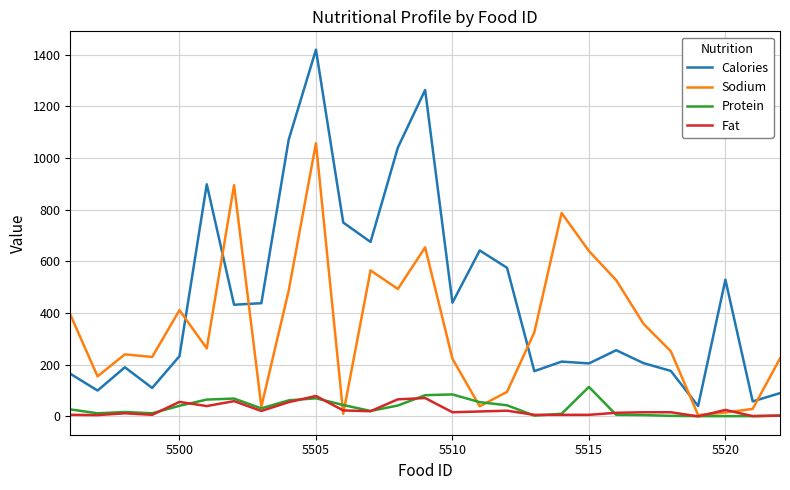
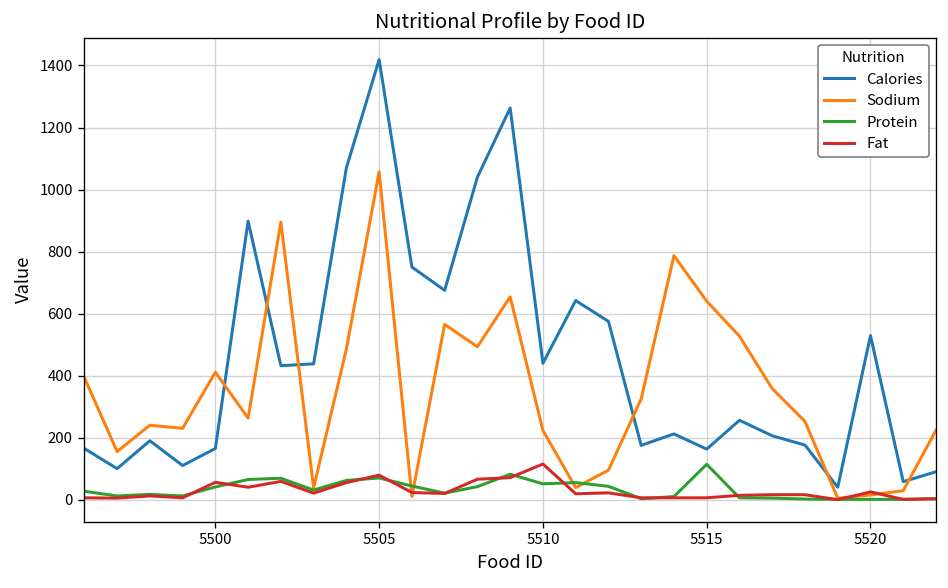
  {
    "Calories": {
-     "5500": 230,
+     "5500": 170,
      "5505": 1420,
      "5510": 440,
-     "5515": 210,
+     "5515": 160,
      "5520": 530
    },
    "Sodium": {
      "5500": 410,
      "5505": 1060,
      "5510": 220,
      "5515": 640,
      "5520": 20
    },
    "Protein": {
      "5500": 40,
-     "5510": 90,
+     "5510": 50,
      "5515": 110,
      "5520": 0
    },
    "Fat": {
      "5500": 60,
-     "5510": 20,
+     "5510": 120,
      "5515": 10,
      "5520": 30
    }
  }
